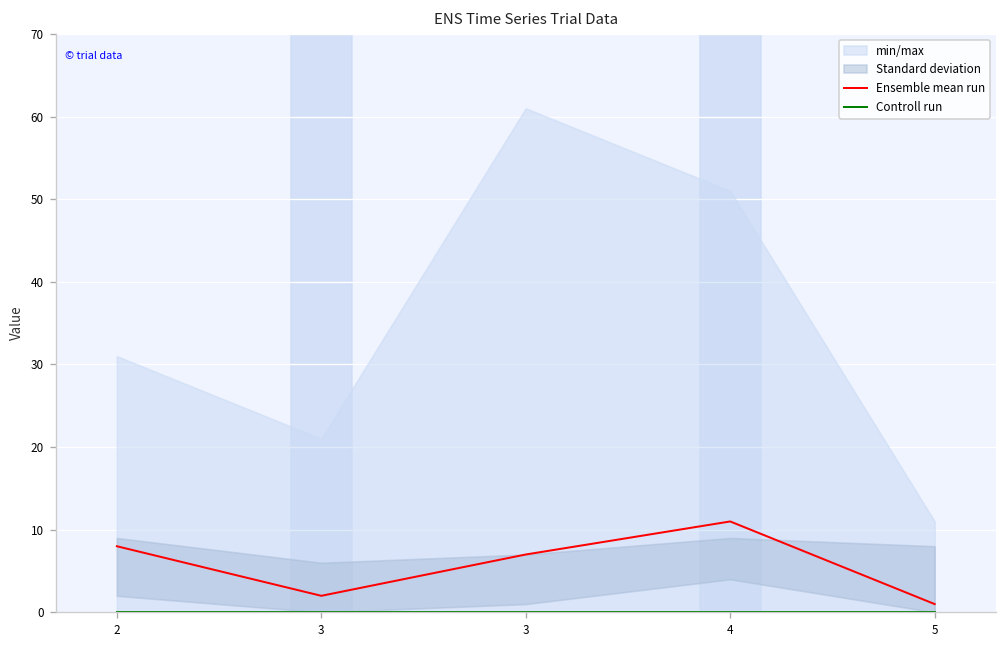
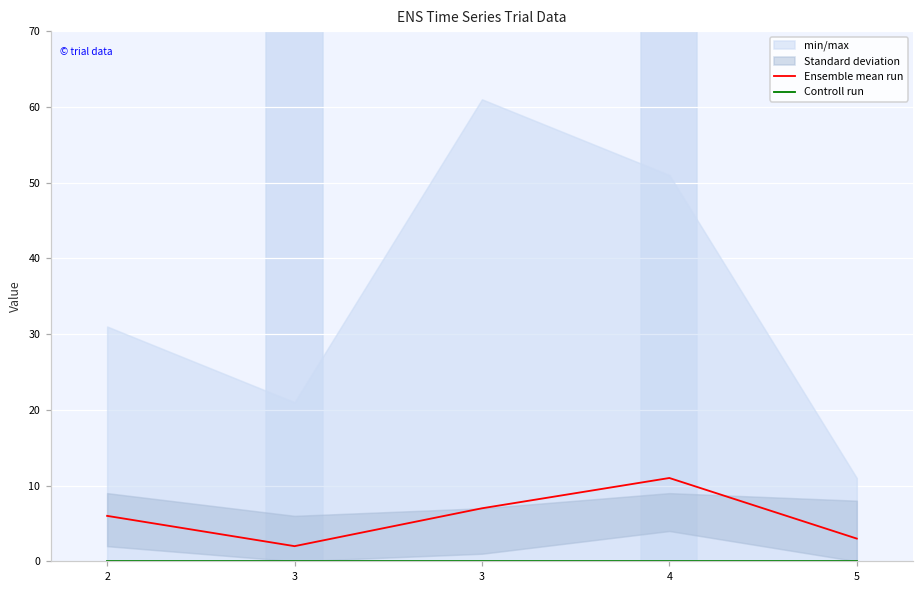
  {
    "Ensemble mean run": {
-     "2": 8,
+     "2": 6,
      "4": 11,
-     "5": 1
+     "5": 3
    },
    "Controll run": {
      "2": 0,
      "4": 0,
      "5": 0
    }
  }
